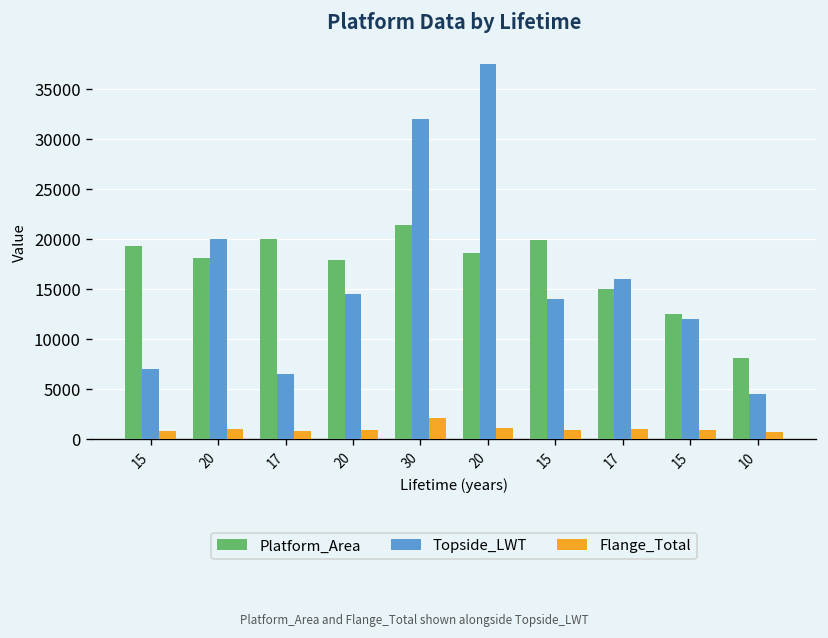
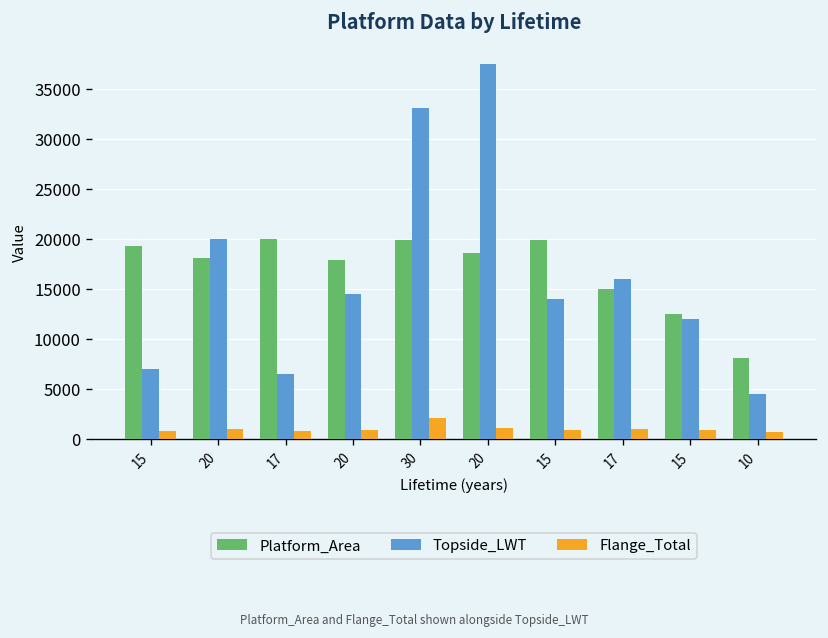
  {
    "Platform_Area": {
-     "30": 21000,
+     "30": 20000,
      "10": 8000
    },
    "Topside_LWT": {
-     "30": 32000,
+     "30": 33000,
      "10": 5000
    },
    "Flange_Total": {
      "30": 2000,
      "10": 1000
    }
  }
